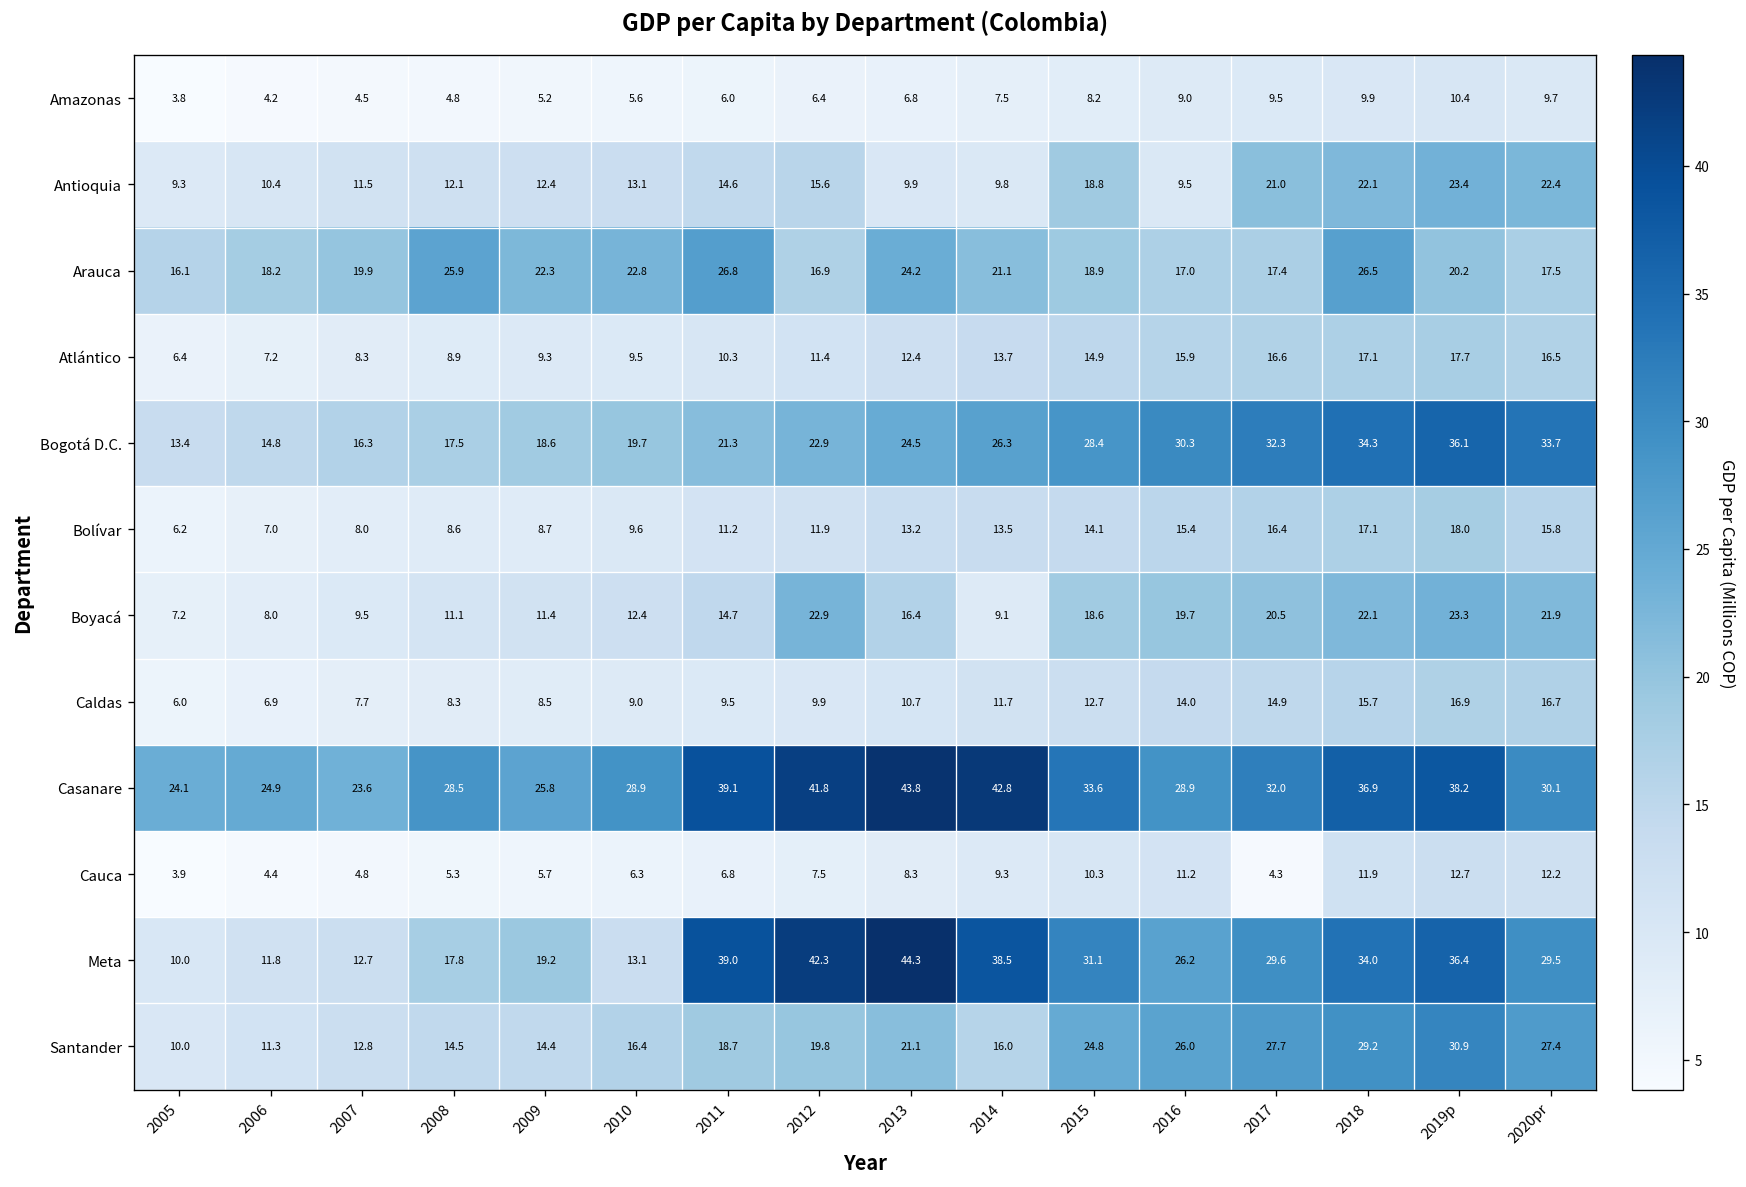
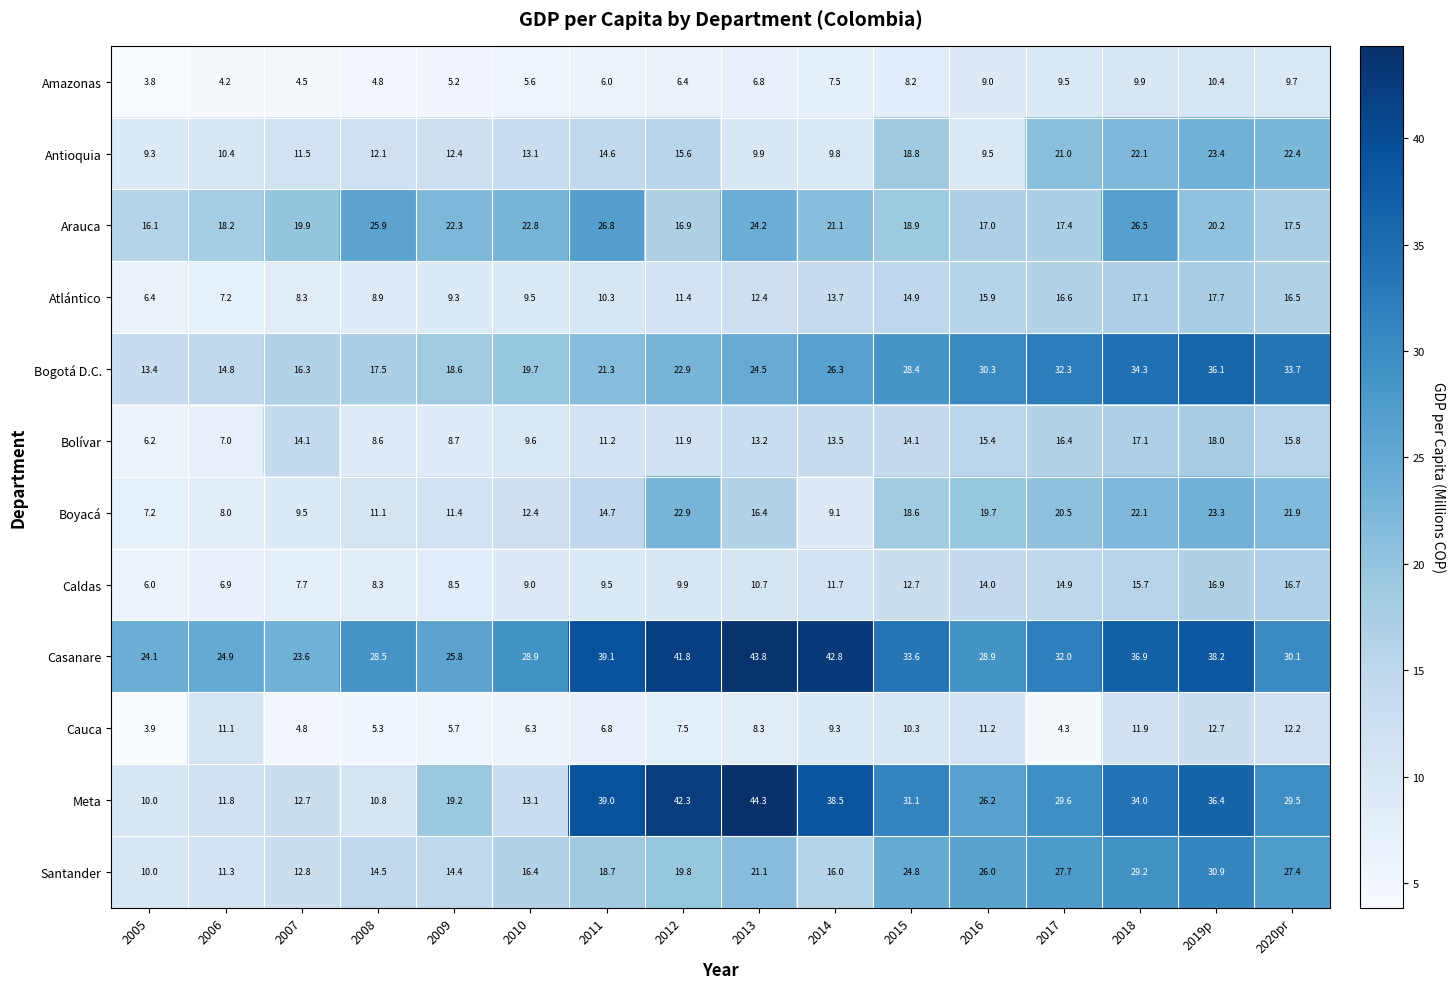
  {
    "Amazonas": {
      "2005": 3.8,
      "2006": 4.2,
      "2007": 4.5,
      "2008": 4.8,
      "2009": 5.2,
      "2010": 5.6,
      "2011": 6.0,
      "2012": 6.4,
      "2013": 6.8,
      "2014": 7.5,
      "2015": 8.2,
      "2016": 9.0,
      "2017": 9.5,
      "2018": 9.9,
      "2019p": 10.4,
      "2020pr": 9.7
    },
    "Antioquia": {
      "2005": 9.3,
      "2006": 10.4,
      "2007": 11.5,
      "2008": 12.1,
      "2009": 12.4,
      "2010": 13.1,
      "2011": 14.6,
      "2012": 15.6,
      "2013": 9.9,
      "2014": 9.8,
      "2015": 18.8,
      "2016": 9.5,
      "2017": 21.0,
      "2018": 22.1,
      "2019p": 23.4,
      "2020pr": 22.4
    },
    "Arauca": {
      "2005": 16.1,
      "2006": 18.2,
      "2007": 19.9,
      "2008": 25.9,
      "2009": 22.3,
      "2010": 22.8,
      "2011": 26.8,
      "2012": 16.9,
      "2013": 24.2,
      "2014": 21.1,
      "2015": 18.9,
      "2016": 17.0,
      "2017": 17.4,
      "2018": 26.5,
      "2019p": 20.2,
      "2020pr": 17.5
    },
    "Atlántico": {
      "2005": 6.4,
      "2006": 7.2,
      "2007": 8.3,
      "2008": 8.9,
      "2009": 9.3,
      "2010": 9.5,
      "2011": 10.3,
      "2012": 11.4,
      "2013": 12.4,
      "2014": 13.7,
      "2015": 14.9,
      "2016": 15.9,
      "2017": 16.6,
      "2018": 17.1,
      "2019p": 17.7,
      "2020pr": 16.5
    },
    "Bogotá D.C.": {
      "2005": 13.4,
      "2006": 14.8,
      "2007": 16.3,
      "2008": 17.5,
      "2009": 18.6,
      "2010": 19.7,
      "2011": 21.3,
      "2012": 22.9,
      "2013": 24.5,
      "2014": 26.3,
      "2015": 28.4,
      "2016": 30.3,
      "2017": 32.3,
      "2018": 34.3,
      "2019p": 36.1,
      "2020pr": 33.7
    },
    "Bolívar": {
      "2005": 6.2,
      "2006": 7.0,
-     "2007": 8.0,
+     "2007": 14.1,
      "2008": 8.6,
      "2009": 8.7,
      "2010": 9.6,
      "2011": 11.2,
      "2012": 11.9,
      "2013": 13.2,
      "2014": 13.5,
      "2015": 14.1,
      "2016": 15.4,
      "2017": 16.4,
      "2018": 17.1,
      "2019p": 18.0,
      "2020pr": 15.8
    },
    "Boyacá": {
      "2005": 7.2,
      "2006": 8.0,
      "2007": 9.5,
      "2008": 11.1,
      "2009": 11.4,
      "2010": 12.4,
      "2011": 14.7,
      "2012": 22.9,
      "2013": 16.4,
      "2014": 9.1,
      "2015": 18.6,
      "2016": 19.7,
      "2017": 20.5,
      "2018": 22.1,
      "2019p": 23.3,
      "2020pr": 21.9
    },
    "Caldas": {
      "2005": 6.0,
      "2006": 6.9,
      "2007": 7.7,
      "2008": 8.3,
      "2009": 8.5,
      "2010": 9.0,
      "2011": 9.5,
      "2012": 9.9,
      "2013": 10.7,
      "2014": 11.7,
      "2015": 12.7,
      "2016": 14.0,
      "2017": 14.9,
      "2018": 15.7,
      "2019p": 16.9,
      "2020pr": 16.7
    },
    "Casanare": {
      "2005": 24.1,
      "2006": 24.9,
      "2007": 23.6,
      "2008": 28.5,
      "2009": 25.8,
      "2010": 28.9,
      "2011": 39.1,
      "2012": 41.8,
      "2013": 43.8,
      "2014": 42.8,
      "2015": 33.6,
      "2016": 28.9,
      "2017": 32.0,
      "2018": 36.9,
      "2019p": 38.2,
      "2020pr": 30.1
    },
    "Cauca": {
      "2005": 3.9,
-     "2006": 4.4,
+     "2006": 11.1,
      "2007": 4.8,
      "2008": 5.3,
      "2009": 5.7,
      "2010": 6.3,
      "2011": 6.8,
      "2012": 7.5,
      "2013": 8.3,
      "2014": 9.3,
      "2015": 10.3,
      "2016": 11.2,
      "2017": 4.3,
      "2018": 11.9,
      "2019p": 12.7,
      "2020pr": 12.2
    },
    "Meta": {
      "2005": 10.0,
      "2006": 11.8,
      "2007": 12.7,
-     "2008": 17.8,
+     "2008": 10.8,
      "2009": 19.2,
      "2010": 13.1,
      "2011": 39.0,
      "2012": 42.3,
      "2013": 44.3,
      "2014": 38.5,
      "2015": 31.1,
      "2016": 26.2,
      "2017": 29.6,
      "2018": 34.0,
      "2019p": 36.4,
      "2020pr": 29.5
    },
    "Santander": {
      "2005": 10.0,
      "2006": 11.3,
      "2007": 12.8,
      "2008": 14.5,
      "2009": 14.4,
      "2010": 16.4,
      "2011": 18.7,
      "2012": 19.8,
      "2013": 21.1,
      "2014": 16.0,
      "2015": 24.8,
      "2016": 26.0,
      "2017": 27.7,
      "2018": 29.2,
      "2019p": 30.9,
      "2020pr": 27.4
    }
  }
